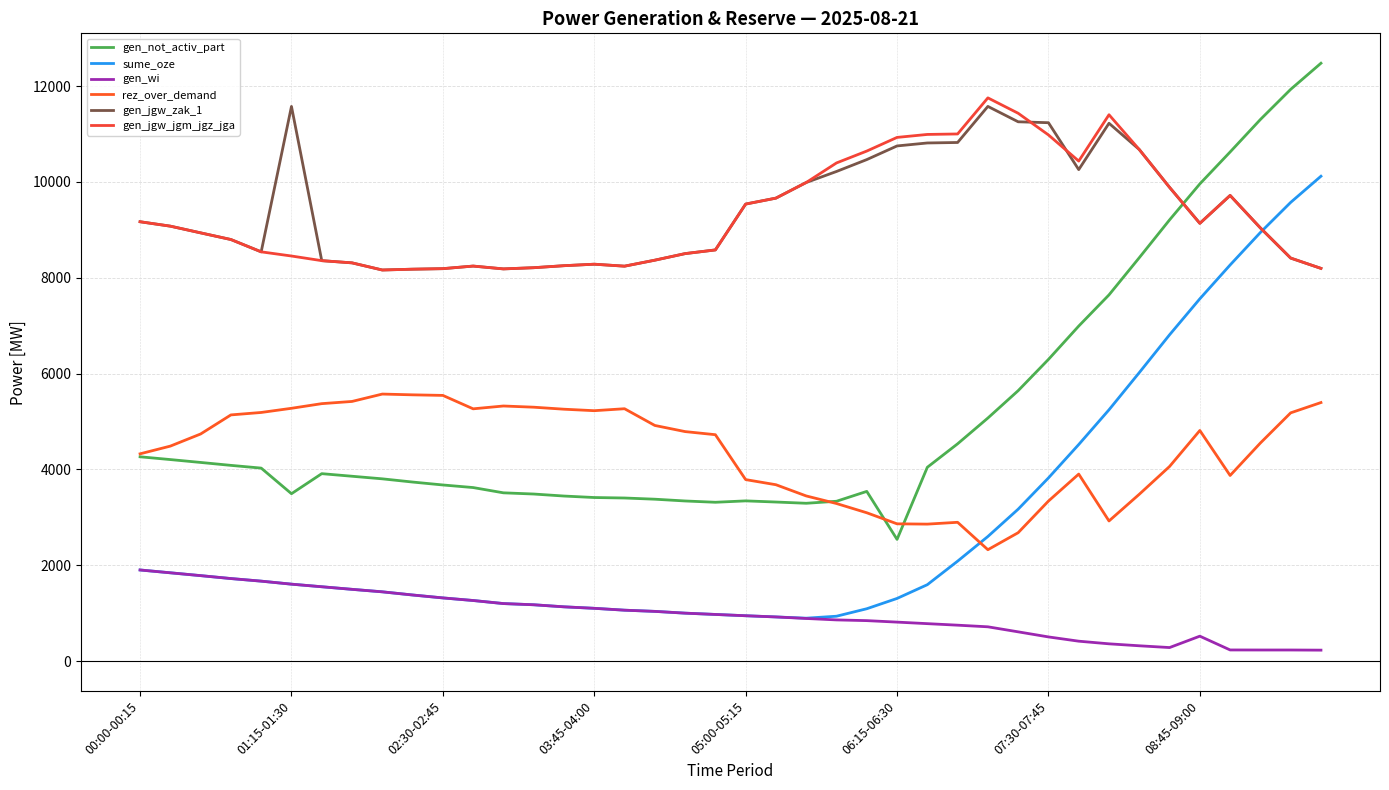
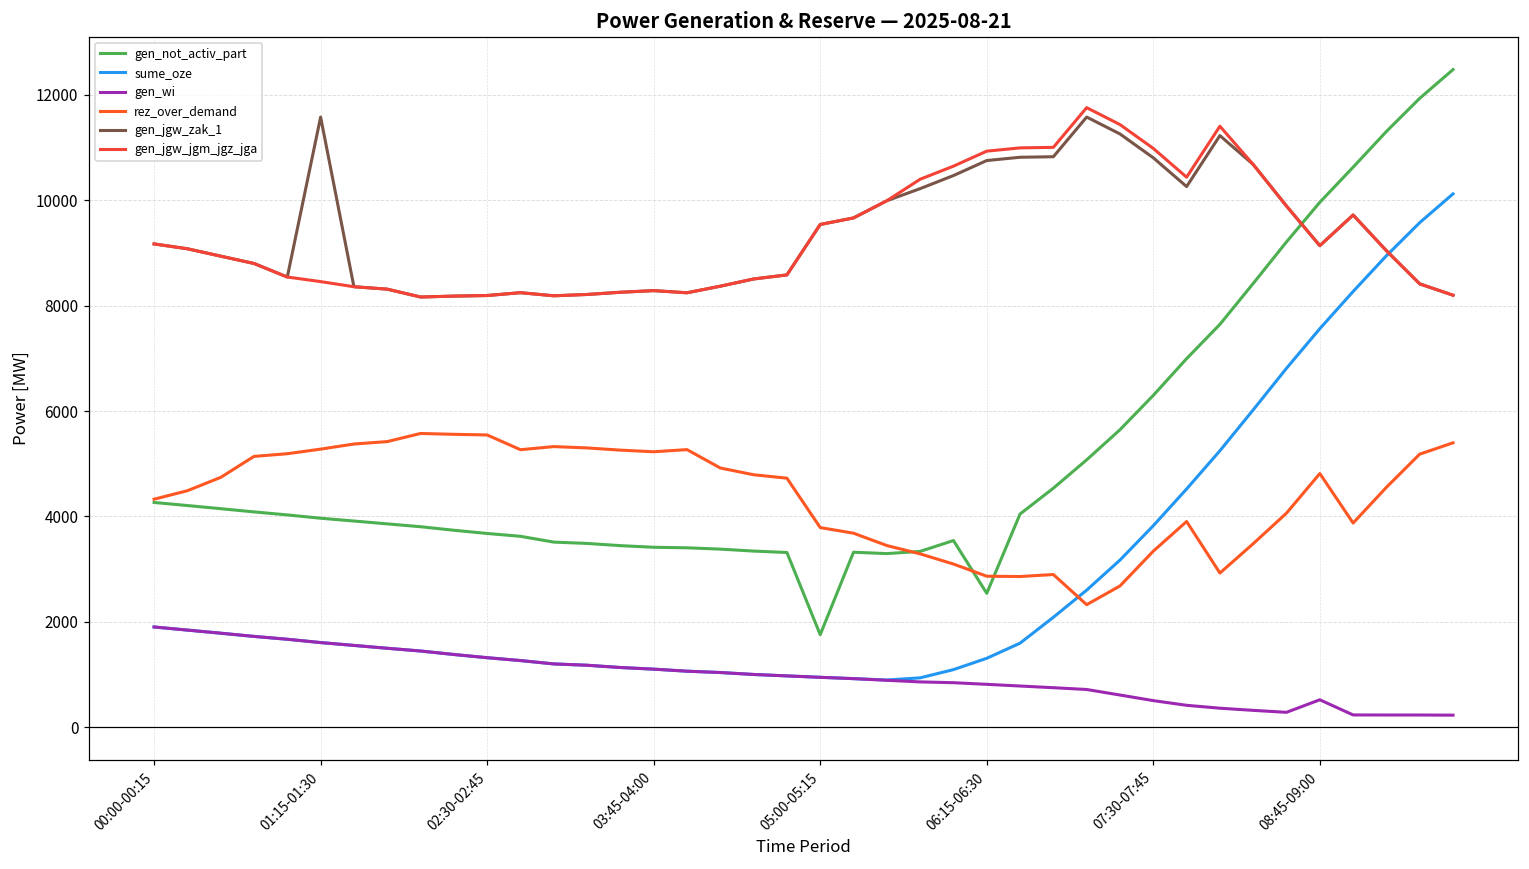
  {
    "gen_not_activ_part": {
      "00:00-00:15": 4300,
-     "01:15-01:30": 3500,
+     "01:15-01:30": 4000,
      "02:30-02:45": 3700,
      "03:45-04:00": 3400,
-     "05:00-05:15": 3300,
+     "05:00-05:15": 1800,
      "06:15-06:30": 2500,
      "07:30-07:45": 6300,
      "08:45-09:00": 10000
    },
    "sume_oze": {
      "06:15-06:30": 1300,
      "07:30-07:45": 3800,
      "08:45-09:00": 7600
    },
    "gen_wi": {
      "06:15-06:30": 800,
      "07:30-07:45": 500,
      "08:45-09:00": 500
    },
    "gen_jgw_zak_1": {
      "01:15-01:30": 11600,
      "06:15-06:30": 10800,
-     "07:30-07:45": 11200
+     "07:30-07:45": 10800
    }
  }
